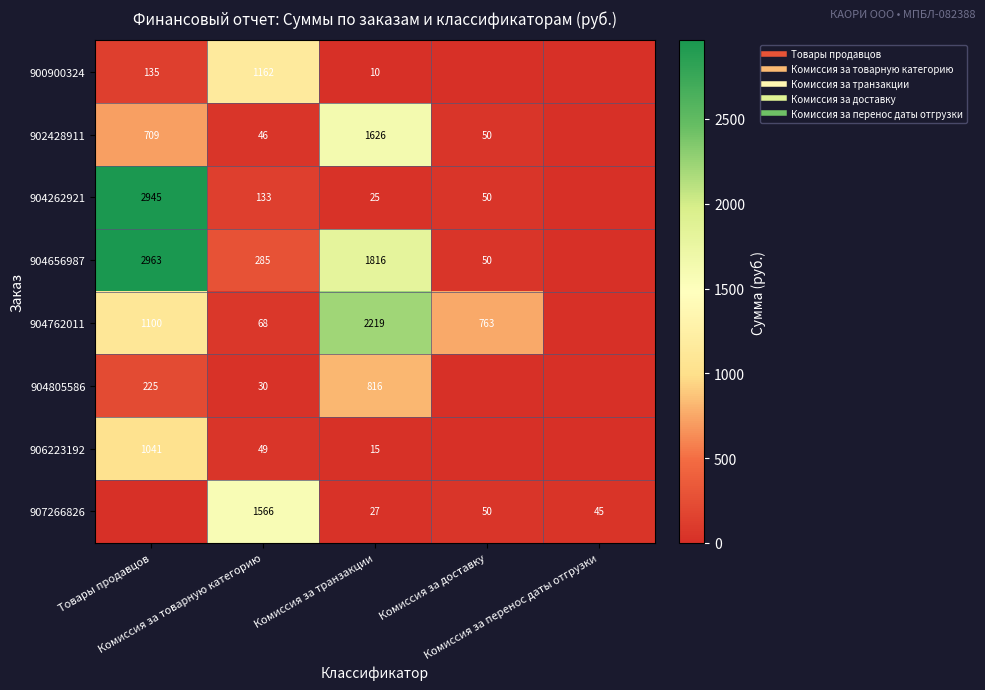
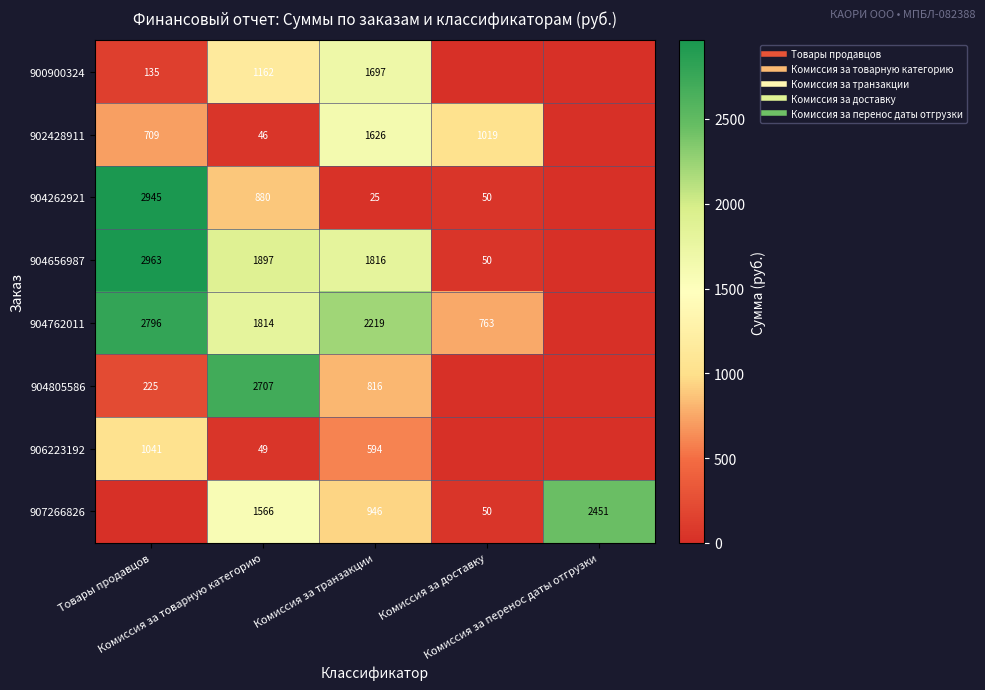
  {
    "900900324": {
      "Товары продавцов": 135,
      "Комиссия за товарную категорию": 1162,
-     "Комиссия за транзакции": 10
+     "Комиссия за транзакции": 1697
    },
    "902428911": {
      "Товары продавцов": 709,
      "Комиссия за товарную категорию": 46,
      "Комиссия за транзакции": 1626,
-     "Комиссия за доставку": 50
+     "Комиссия за доставку": 1019
    },
    "904262921": {
      "Товары продавцов": 2945,
-     "Комиссия за товарную категорию": 133,
+     "Комиссия за товарную категорию": 880,
      "Комиссия за транзакции": 25,
      "Комиссия за доставку": 50
    },
    "904656987": {
      "Товары продавцов": 2963,
-     "Комиссия за товарную категорию": 285,
+     "Комиссия за товарную категорию": 1897,
      "Комиссия за транзакции": 1816,
      "Комиссия за доставку": 50
    },
    "904762011": {
-     "Товары продавцов": 1100,
-     "Комиссия за товарную категорию": 68,
+     "Товары продавцов": 2796,
+     "Комиссия за товарную категорию": 1814,
      "Комиссия за транзакции": 2219,
      "Комиссия за доставку": 763
    },
    "904805586": {
      "Товары продавцов": 225,
-     "Комиссия за товарную категорию": 30,
+     "Комиссия за товарную категорию": 2707,
      "Комиссия за транзакции": 816
    },
    "906223192": {
      "Товары продавцов": 1041,
      "Комиссия за товарную категорию": 49,
-     "Комиссия за транзакции": 15
+     "Комиссия за транзакции": 594
    },
    "907266826": {
      "Комиссия за товарную категорию": 1566,
-     "Комиссия за транзакции": 27,
+     "Комиссия за транзакции": 946,
      "Комиссия за доставку": 50,
-     "Комиссия за перенос даты отгрузки": 45
+     "Комиссия за перенос даты отгрузки": 2451
    }
  }
